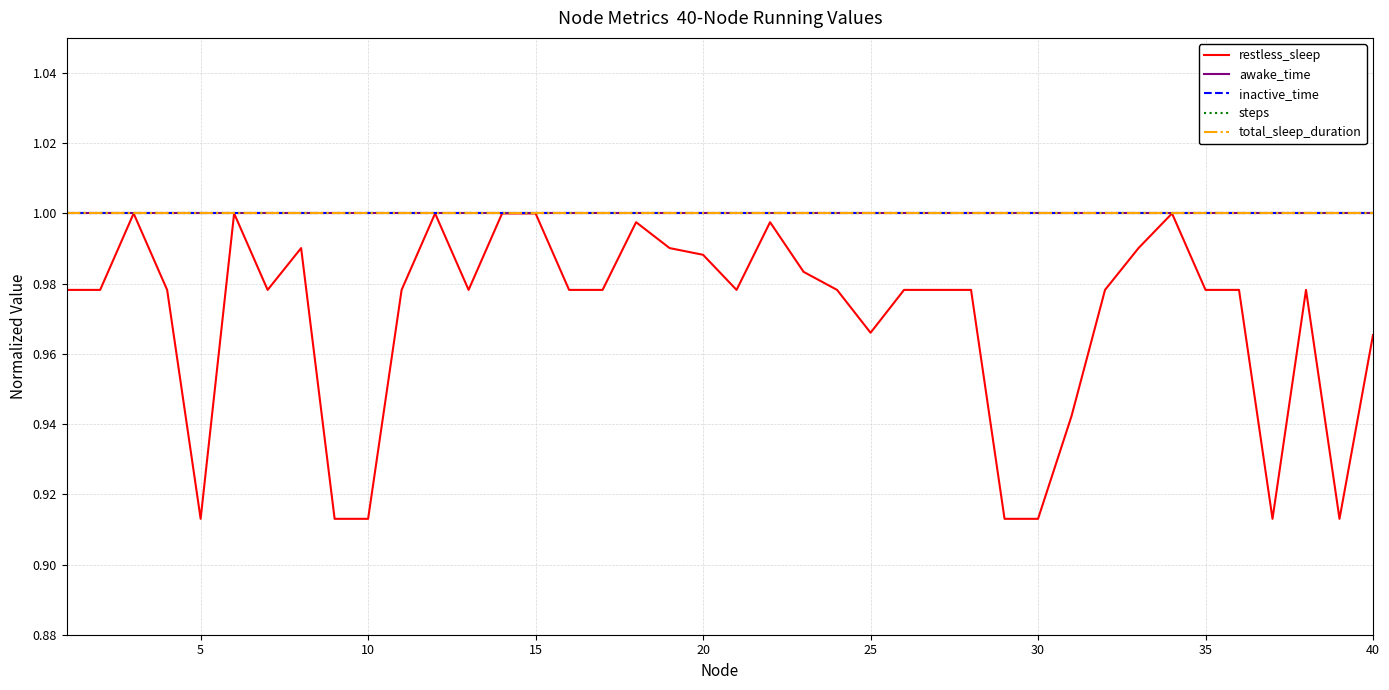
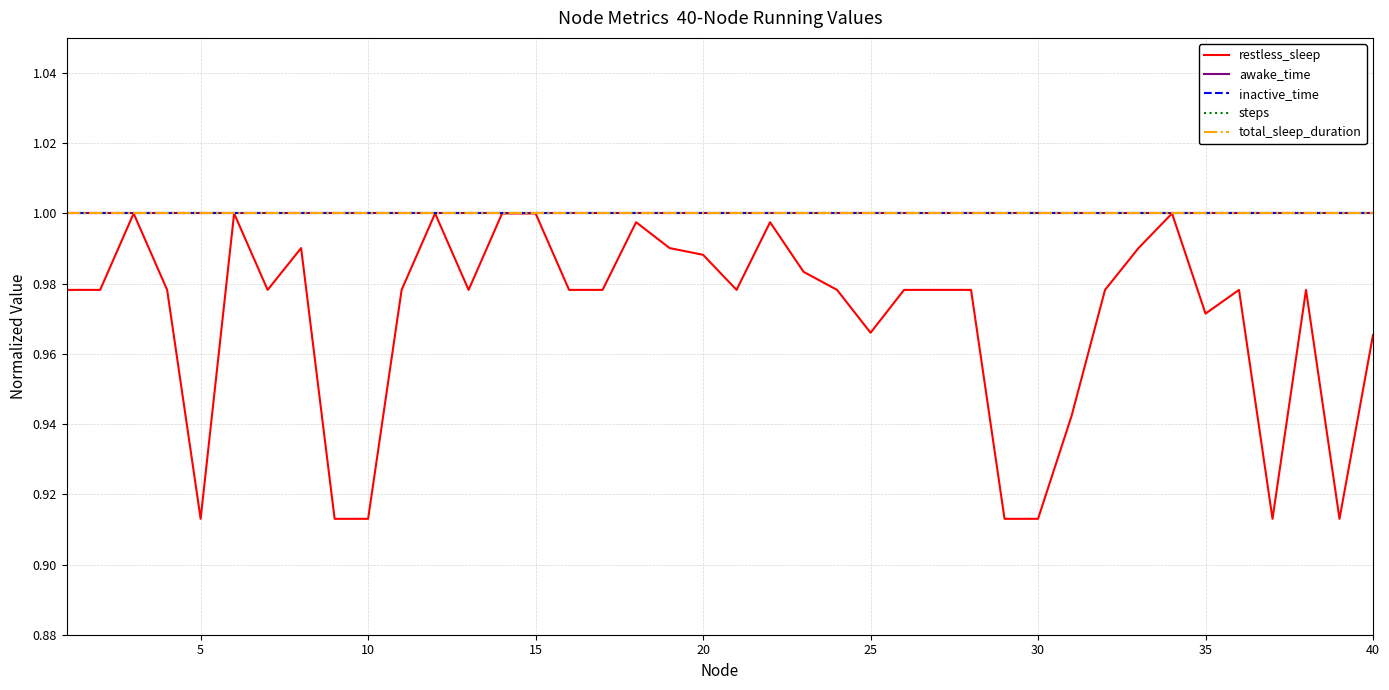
  {
    "restless_sleep": {
      "5": 0.913,
      "10": 0.913,
      "20": 0.988,
      "25": 0.966,
      "30": 0.913,
-     "35": 0.978,
+     "35": 0.971,
      "40": 0.965
    },
    "total_sleep_duration": {
      "5": 1.000,
      "10": 1.000,
      "20": 1.000,
      "25": 1.000,
      "30": 1.000,
      "35": 1.000,
      "40": 1.000
    }
  }
